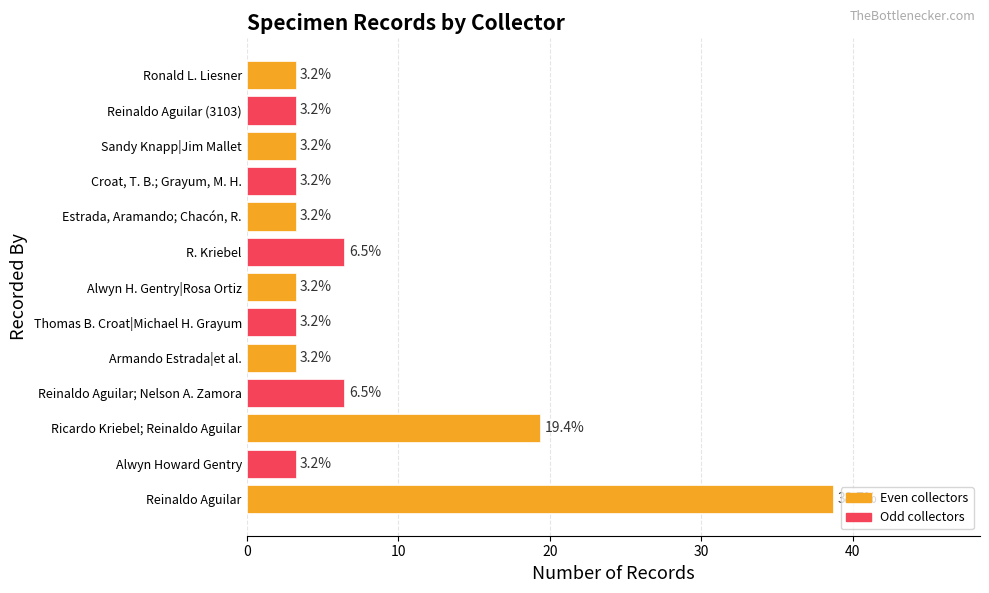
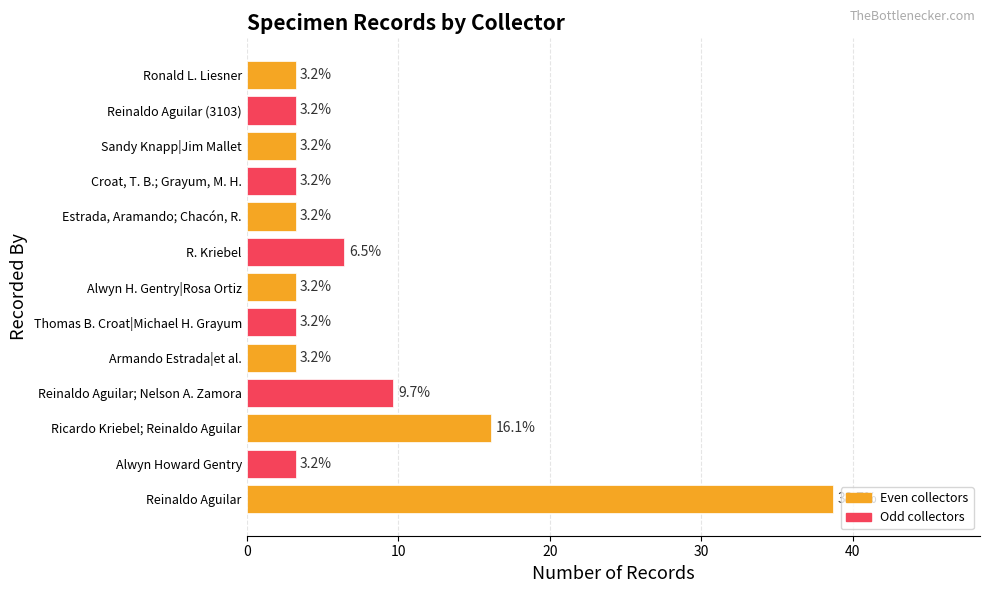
  {
    "Ronald L. Liesner": "3.2%",
    "Reinaldo Aguilar (3103)": "3.2%",
    "Sandy Knapp|Jim Mallet": "3.2%",
    "Croat, T. B.; Grayum, M. H.": "3.2%",
    "Estrada, Aramando; Chacón, R.": "3.2%",
    "R. Kriebel": "6.5%",
    "Alwyn H. Gentry|Rosa Ortiz": "3.2%",
    "Thomas B. Croat|Michael H. Grayum": "3.2%",
    "Armando Estrada|et al.": "3.2%",
-   "Reinaldo Aguilar; Nelson A. Zamora": "6.5%",
-   "Ricardo Kriebel; Reinaldo Aguilar": "19.4%",
+   "Reinaldo Aguilar; Nelson A. Zamora": "9.7%",
+   "Ricardo Kriebel; Reinaldo Aguilar": "16.1%",
    "Alwyn Howard Gentry": "3.2%"
  }
